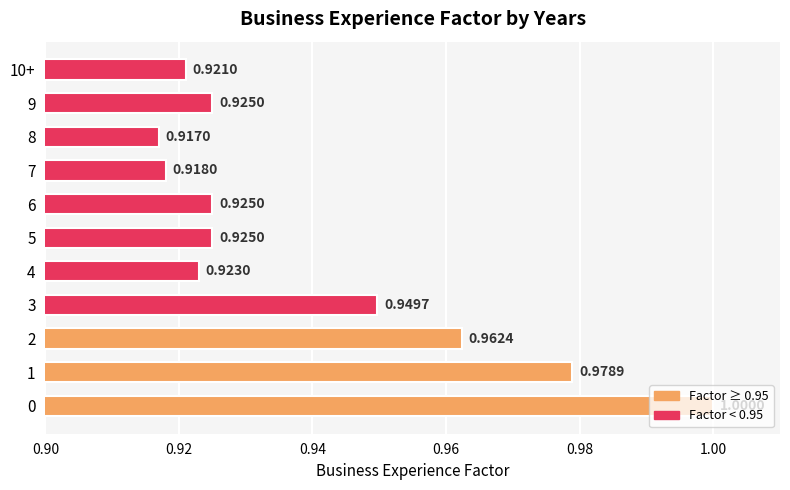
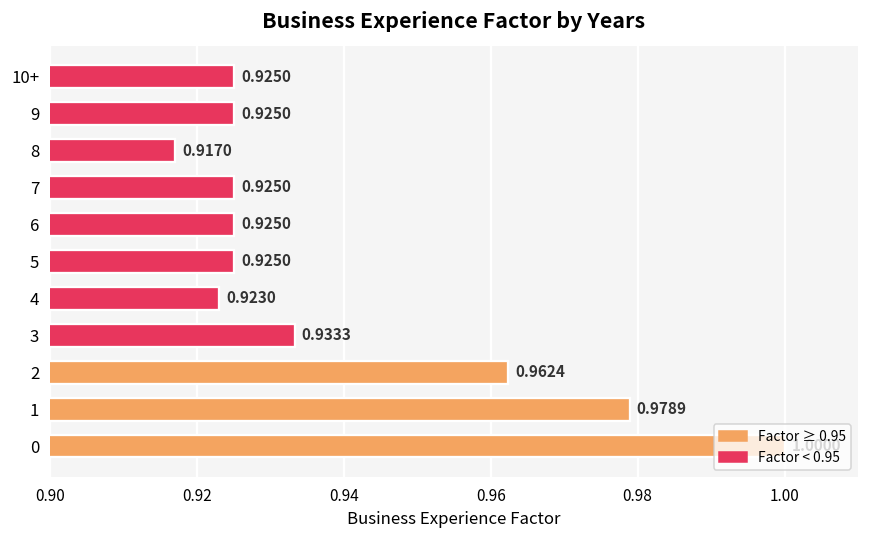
  {
-   "10+": 0.9210,
+   "10+": 0.9250,
    "9": 0.9250,
    "8": 0.9170,
-   "7": 0.9180,
+   "7": 0.9250,
    "6": 0.9250,
    "5": 0.9250,
    "4": 0.9230,
-   "3": 0.9497,
+   "3": 0.9333,
    "2": 0.9624,
    "1": 0.9789
  }
